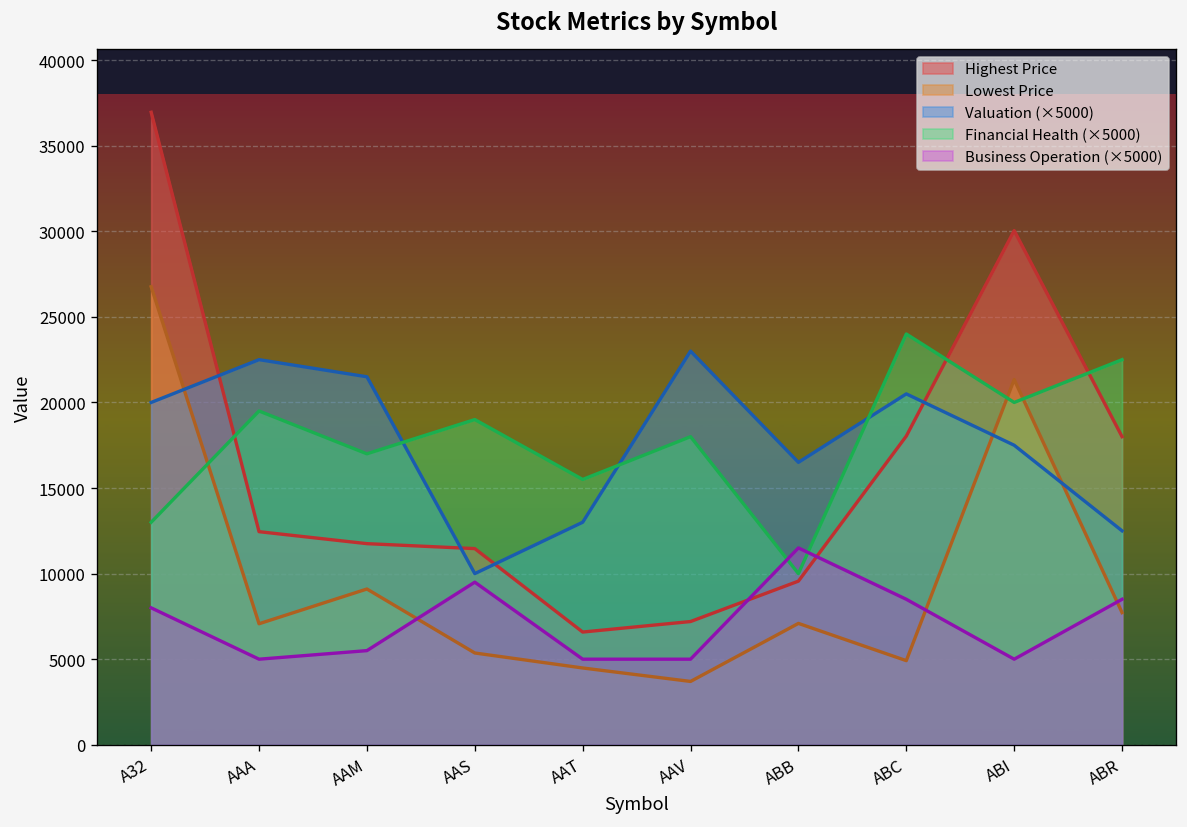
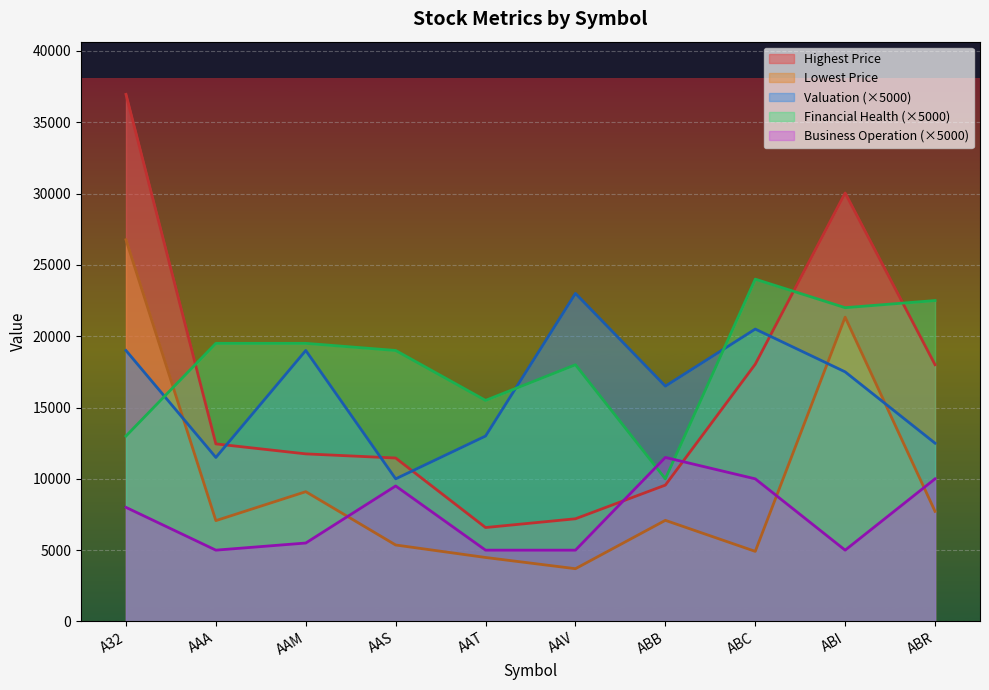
  {
    "Valuation (×5000)": {
-     "A32": 20000,
-     "AAA": 22500,
-     "AAM": 21500,
+     "A32": 19000,
+     "AAA": 11500,
+     "AAM": 19000,
      "AAS": 10000,
      "AAT": 13000,
      "AAV": 23000,
      "ABB": 16500,
      "ABC": 20500,
      "ABI": 17500,
      "ABR": 12500
    },
    "Financial Health (×5000)": {
      "A32": 13000,
      "AAA": 19500,
-     "AAM": 17000,
+     "AAM": 19500,
      "AAS": 19000,
      "AAT": 15500,
      "AAV": 18000,
      "ABB": 10000,
      "ABC": 24000,
-     "ABI": 20000,
+     "ABI": 22000,
      "ABR": 22500
    },
    "Business Operation (×5000)": {
      "A32": 8000,
      "AAA": 5000,
      "AAM": 5500,
      "AAS": 9500,
      "AAT": 5000,
      "AAV": 5000,
      "ABB": 11500,
-     "ABC": 8500,
+     "ABC": 10000,
      "ABI": 5000,
-     "ABR": 8500
+     "ABR": 10000
    }
  }
